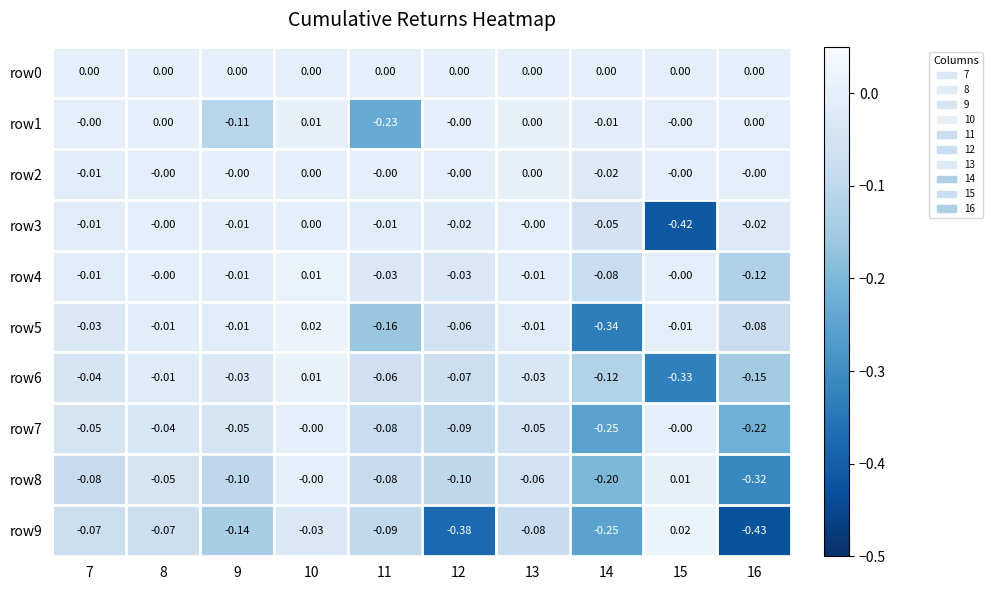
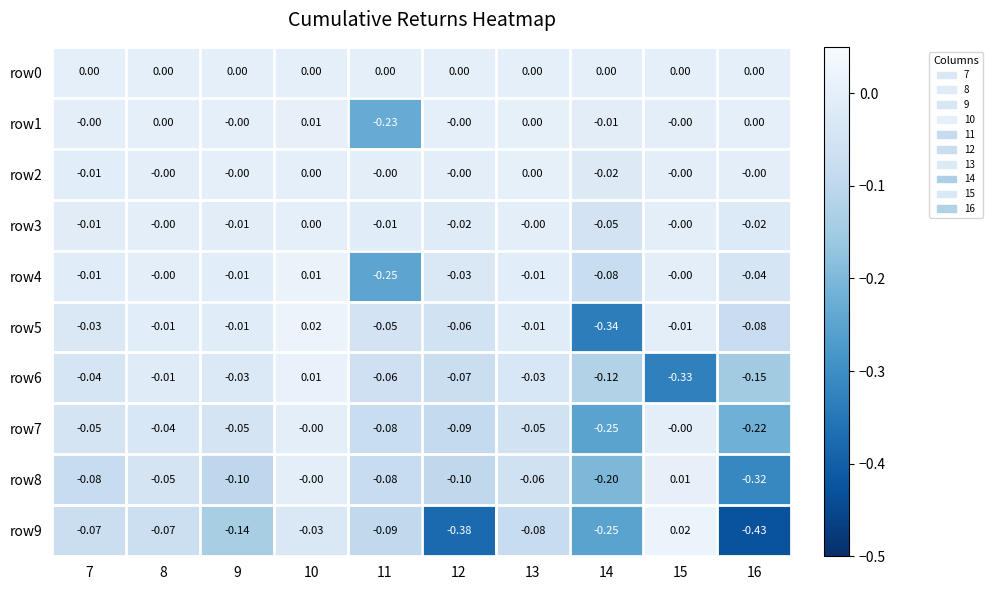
  {
    "row0": {
      "7": 0.00,
      "8": 0.00,
      "9": 0.00,
      "10": 0.00,
      "11": 0.00,
      "12": 0.00,
      "13": 0.00,
      "14": 0.00,
      "15": 0.00,
      "16": 0.00
    },
    "row1": {
      "7": -0.00,
      "8": 0.00,
-     "9": -0.11,
+     "9": -0.00,
      "10": 0.01,
      "11": -0.23,
      "12": -0.00,
      "13": 0.00,
      "14": -0.01,
      "15": -0.00,
      "16": 0.00
    },
    "row2": {
      "7": -0.01,
      "8": -0.00,
      "9": -0.00,
      "10": 0.00,
      "11": -0.00,
      "12": -0.00,
      "13": 0.00,
      "14": -0.02,
      "15": -0.00,
      "16": -0.00
    },
    "row3": {
      "7": -0.01,
      "8": -0.00,
      "9": -0.01,
      "10": 0.00,
      "11": -0.01,
      "12": -0.02,
      "13": -0.00,
      "14": -0.05,
-     "15": -0.42,
+     "15": -0.00,
      "16": -0.02
    },
    "row4": {
      "7": -0.01,
      "8": -0.00,
      "9": -0.01,
      "10": 0.01,
-     "11": -0.03,
+     "11": -0.25,
      "12": -0.03,
      "13": -0.01,
      "14": -0.08,
      "15": -0.00,
-     "16": -0.12
+     "16": -0.04
    },
    "row5": {
      "7": -0.03,
      "8": -0.01,
      "9": -0.01,
      "10": 0.02,
-     "11": -0.16,
+     "11": -0.05,
      "12": -0.06,
      "13": -0.01,
      "14": -0.34,
      "15": -0.01,
      "16": -0.08
    },
    "row6": {
      "7": -0.04,
      "8": -0.01,
      "9": -0.03,
      "10": 0.01,
      "11": -0.06,
      "12": -0.07,
      "13": -0.03,
      "14": -0.12,
      "15": -0.33,
      "16": -0.15
    },
    "row7": {
      "7": -0.05,
      "8": -0.04,
      "9": -0.05,
      "10": -0.00,
      "11": -0.08,
      "12": -0.09,
      "13": -0.05,
      "14": -0.25,
      "15": -0.00,
      "16": -0.22
    },
    "row8": {
      "7": -0.08,
      "8": -0.05,
      "9": -0.10,
      "10": -0.00,
      "11": -0.08,
      "12": -0.10,
      "13": -0.06,
      "14": -0.20,
      "15": 0.01,
      "16": -0.32
    },
    "row9": {
      "7": -0.07,
      "8": -0.07,
      "9": -0.14,
      "10": -0.03,
      "11": -0.09,
      "12": -0.38,
      "13": -0.08,
      "14": -0.25,
      "15": 0.02,
      "16": -0.43
    }
  }
